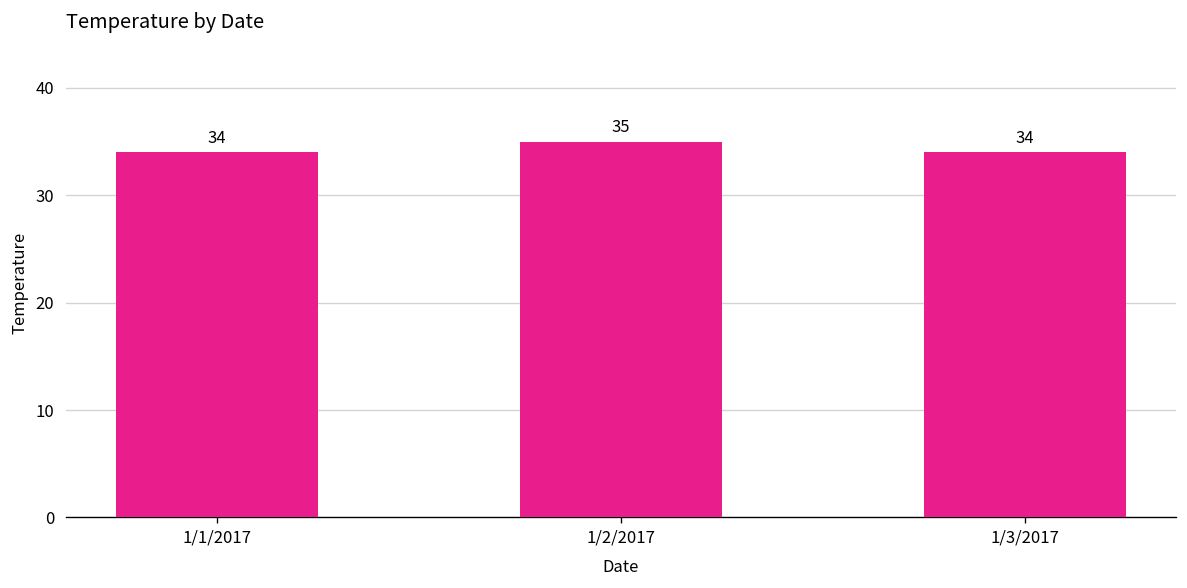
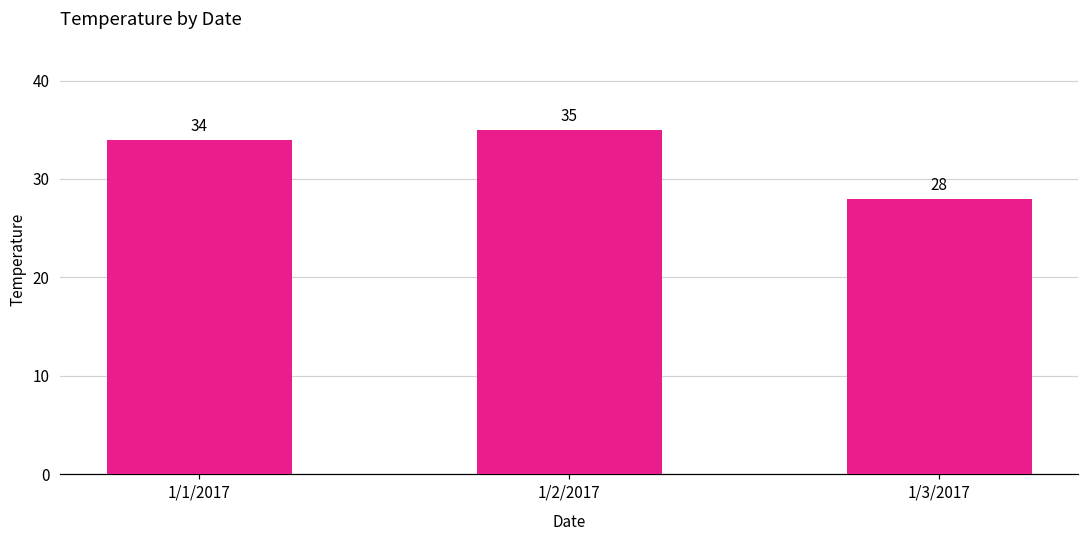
  {
    "1/1/2017": 34,
    "1/2/2017": 35,
-   "1/3/2017": 34
+   "1/3/2017": 28
  }
